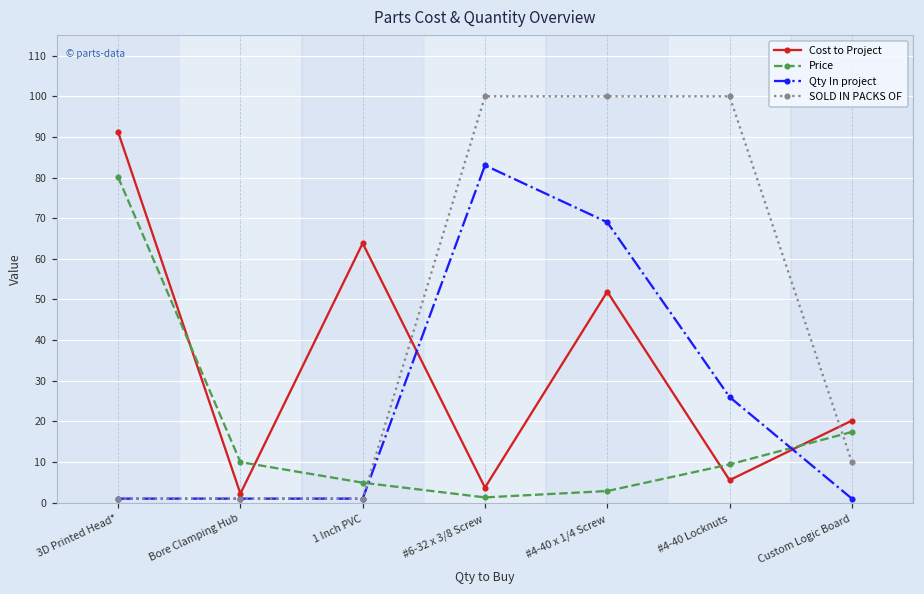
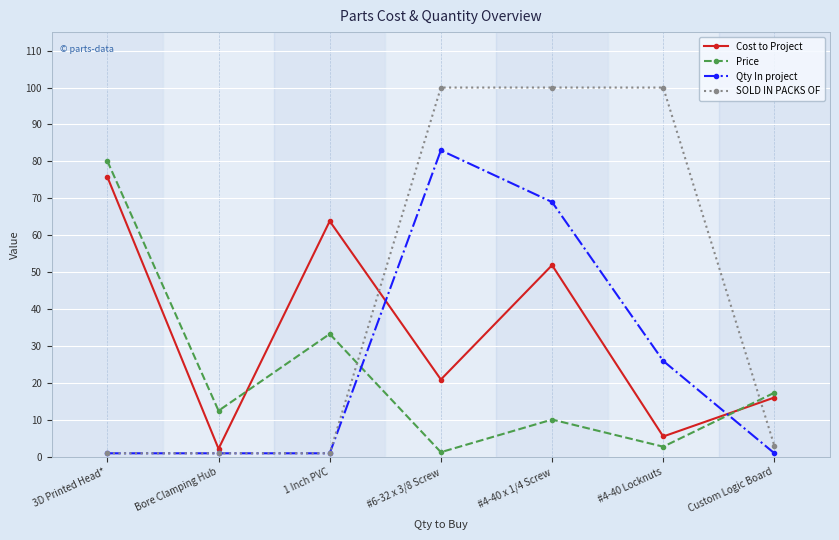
  {
    "Cost to Project": {
-     "3D Printed Head*": 91,
+     "3D Printed Head*": 76,
      "Bore Clamping Hub": 2,
      "1 Inch PVC": 64,
-     "#6-32 x 3/8 Screw": 4,
+     "#6-32 x 3/8 Screw": 21,
      "#4-40 x 1/4 Screw": 52,
      "#4-40 Locknuts": 6,
-     "Custom Logic Board": 20
+     "Custom Logic Board": 16
    },
    "Price": {
      "3D Printed Head*": 80,
-     "Bore Clamping Hub": 10,
-     "1 Inch PVC": 5,
+     "Bore Clamping Hub": 13,
+     "1 Inch PVC": 33,
      "#6-32 x 3/8 Screw": 1,
-     "#4-40 x 1/4 Screw": 3,
-     "#4-40 Locknuts": 9,
+     "#4-40 x 1/4 Screw": 10,
+     "#4-40 Locknuts": 3,
      "Custom Logic Board": 17
    },
    "Qty In project": {
      "#6-32 x 3/8 Screw": 83,
      "#4-40 x 1/4 Screw": 69,
      "#4-40 Locknuts": 26,
      "Custom Logic Board": 1
    },
    "SOLD IN PACKS OF": {
      "#6-32 x 3/8 Screw": 100,
      "#4-40 x 1/4 Screw": 100,
      "#4-40 Locknuts": 100,
-     "Custom Logic Board": 10
+     "Custom Logic Board": 3
    }
  }
